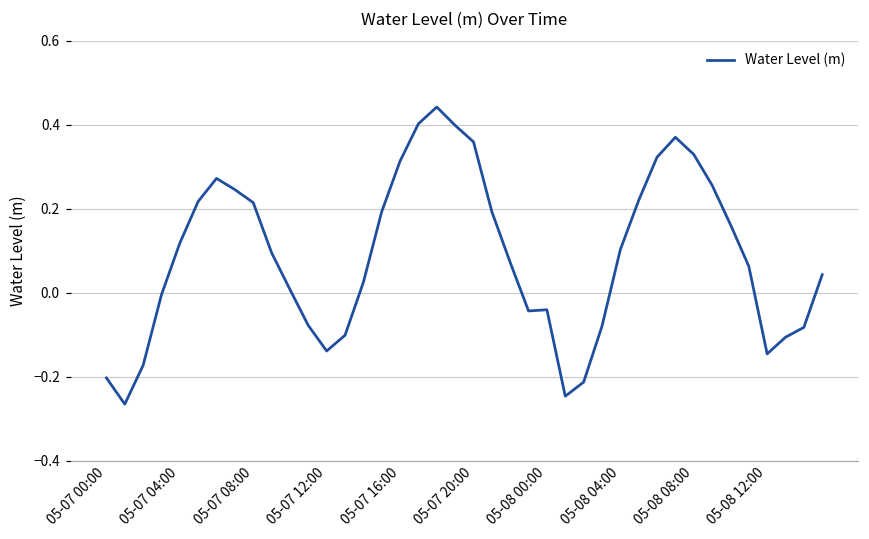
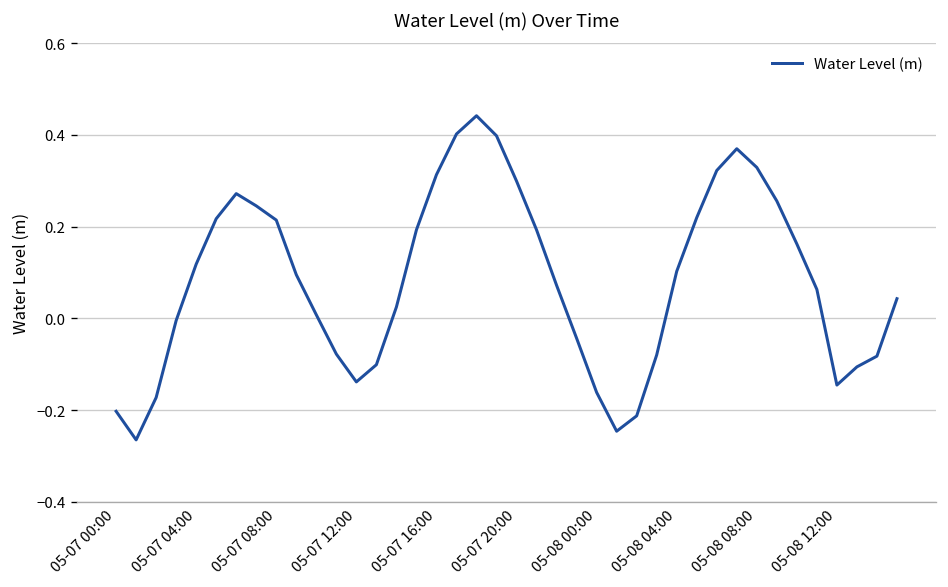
  {
    "05-07 00:00": -0.20,
    "05-07 04:00": 0.12,
    "05-07 08:00": 0.21,
    "05-07 12:00": -0.14,
    "05-07 16:00": 0.31,
-   "05-07 20:00": 0.36,
-   "05-08 00:00": -0.04,
+   "05-07 20:00": 0.30,
+   "05-08 00:00": -0.16,
    "05-08 04:00": 0.10,
    "05-08 08:00": 0.33,
    "05-08 12:00": -0.15
  }
